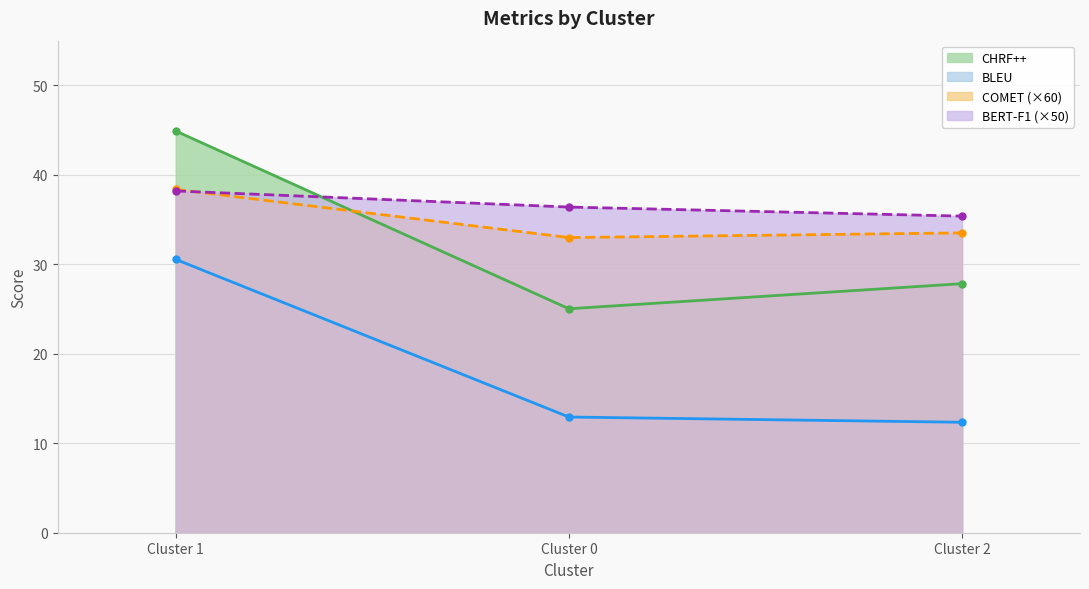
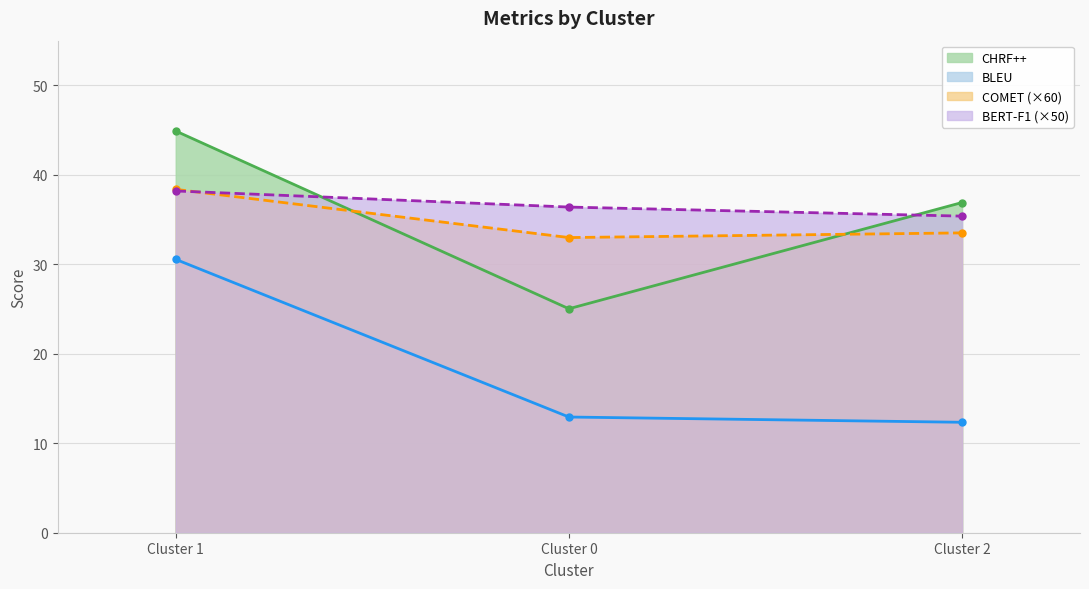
  {
    "CHRF++": {
      "Cluster 1": 45,
      "Cluster 0": 25,
-     "Cluster 2": 28
+     "Cluster 2": 37
    },
    "COMET (×60)": {
      "Cluster 0": 33,
      "Cluster 2": 34
    }
  }
